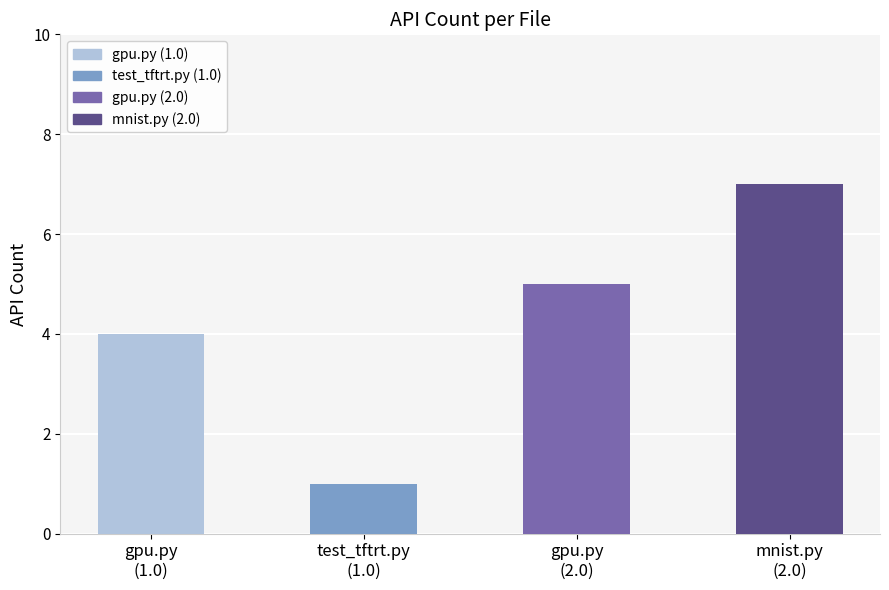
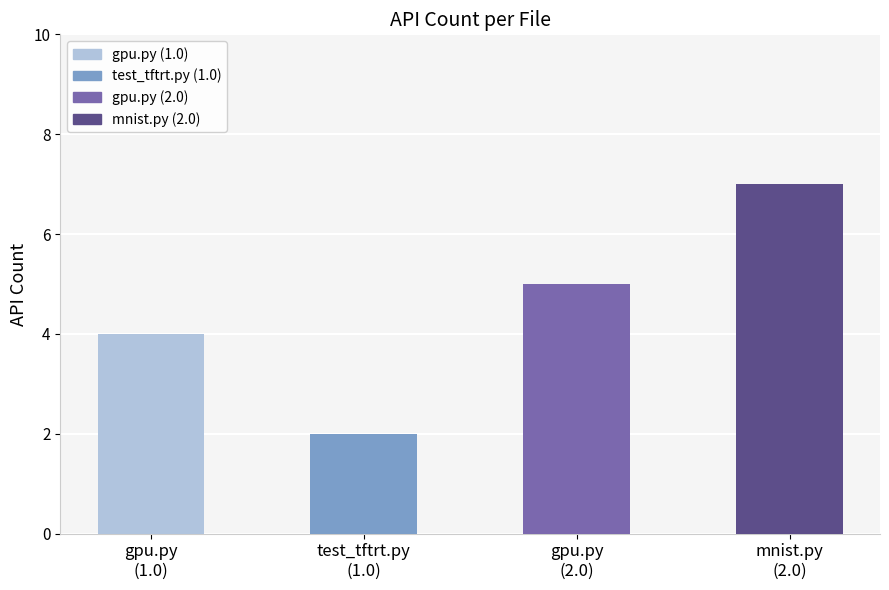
  {
    "gpu.py (1.0)": 4,
-   "test_tftrt.py (1.0)": 1,
+   "test_tftrt.py (1.0)": 2,
    "gpu.py (2.0)": 5,
    "mnist.py (2.0)": 7
  }
